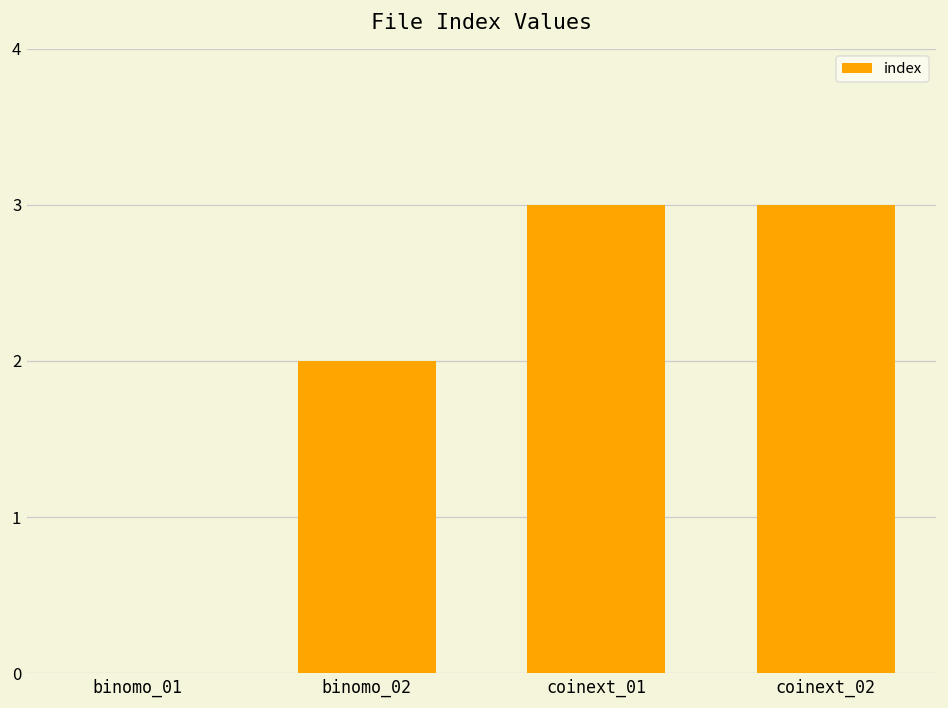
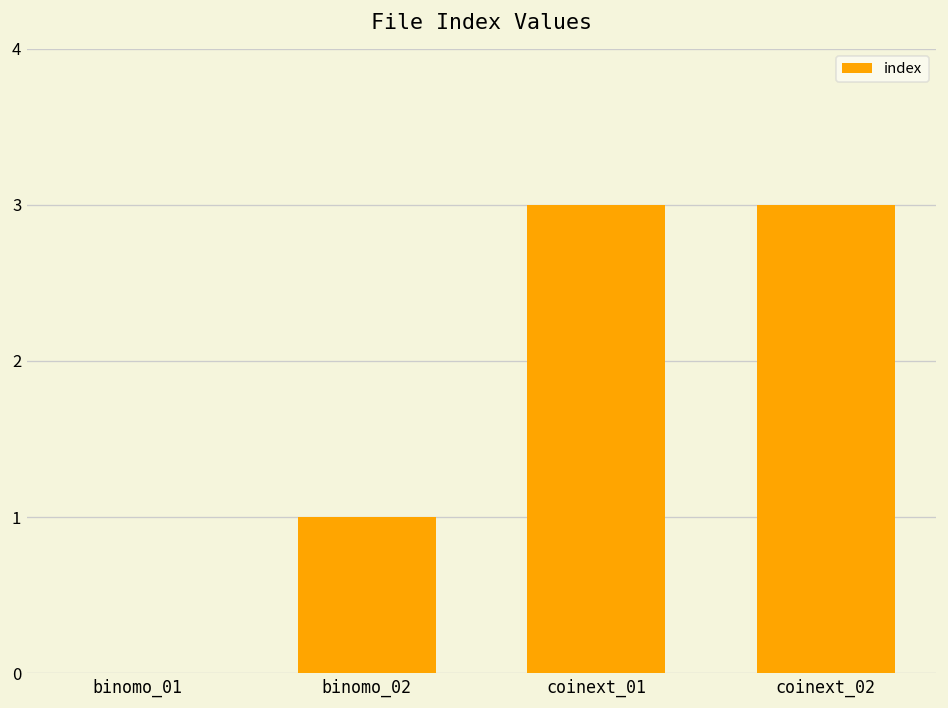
  {
    "binomo_01": 0,
-   "binomo_02": 2,
+   "binomo_02": 1,
    "coinext_01": 3,
    "coinext_02": 3
  }
